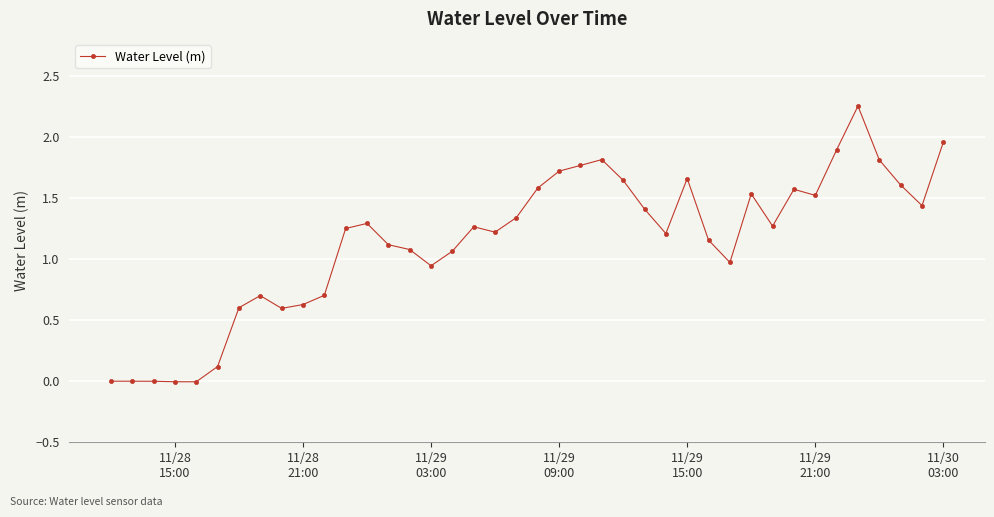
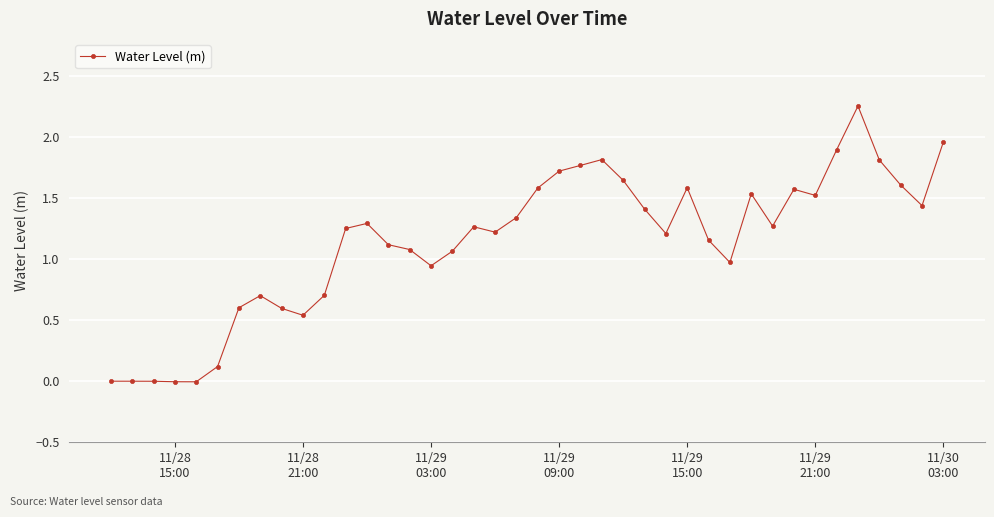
  {
    "11/28 15:00": 0.00,
-   "11/28 21:00": 0.63,
+   "11/28 21:00": 0.54,
    "11/29 03:00": 0.94,
    "11/29 09:00": 1.72,
-   "11/29 15:00": 1.66,
+   "11/29 15:00": 1.58,
    "11/29 21:00": 1.52,
    "11/30 03:00": 1.96
  }
